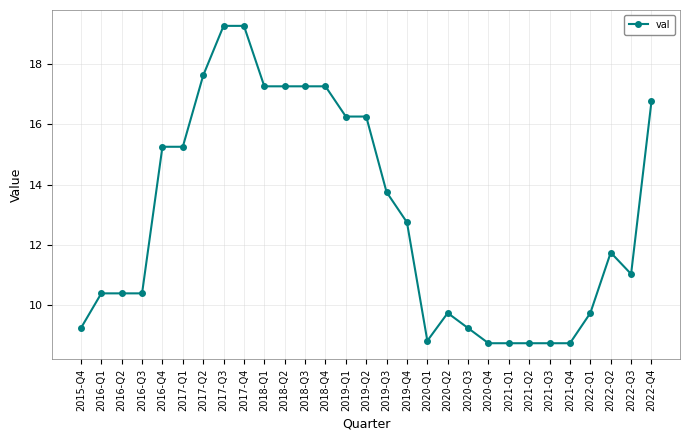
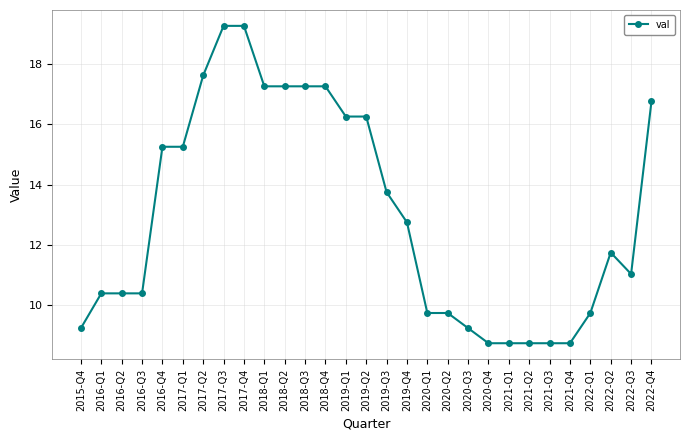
  {
    "2015-Q4": 9.3,
    "2016-Q1": 10.4,
    "2016-Q2": 10.4,
    "2016-Q3": 10.4,
    "2016-Q4": 15.3,
    "2017-Q1": 15.3,
    "2017-Q2": 17.6,
    "2017-Q3": 19.3,
    "2017-Q4": 19.3,
    "2018-Q1": 17.3,
    "2018-Q2": 17.3,
    "2018-Q3": 17.3,
    "2018-Q4": 17.3,
    "2019-Q1": 16.3,
    "2019-Q2": 16.3,
    "2019-Q3": 13.8,
    "2019-Q4": 12.8,
-   "2020-Q1": 8.8,
+   "2020-Q1": 9.8,
    "2020-Q2": 9.8,
    "2020-Q3": 9.3,
    "2020-Q4": 8.8,
    "2021-Q1": 8.8,
    "2021-Q2": 8.8,
    "2021-Q3": 8.8,
    "2021-Q4": 8.8,
    "2022-Q1": 9.8,
    "2022-Q2": 11.8,
    "2022-Q3": 11.0,
    "2022-Q4": 16.8
  }
